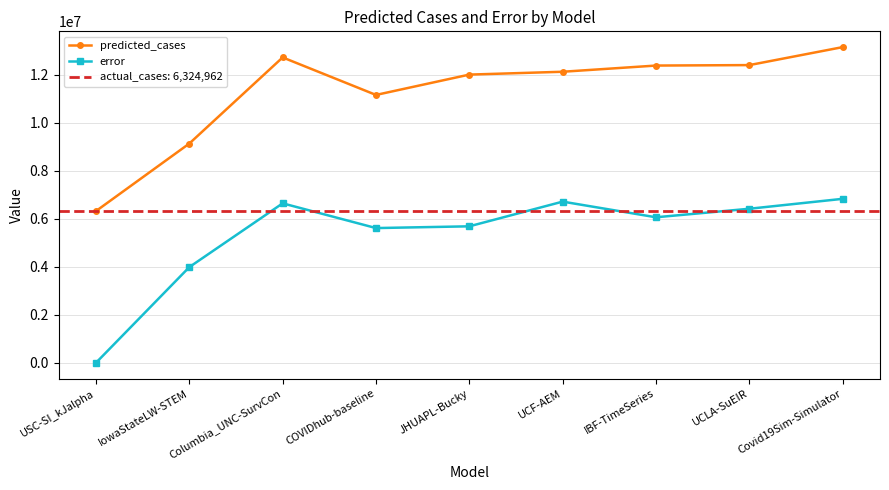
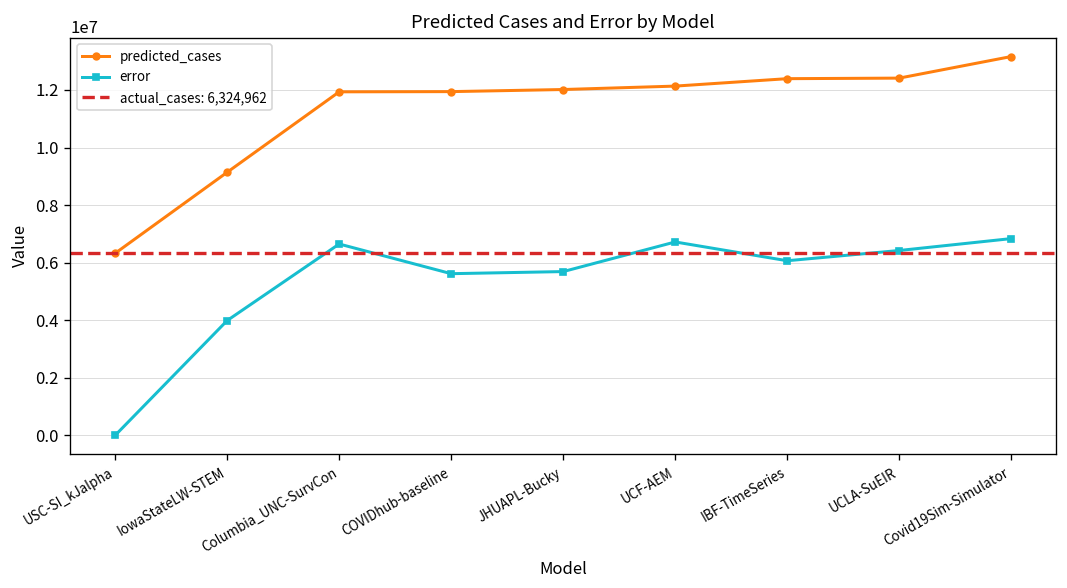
  {
    "predicted_cases": {
      "USC-SI_kJalpha": 6300000,
      "IowaStateLW-STEM": 9100000,
-     "Columbia_UNC-SurvCon": 12700000,
-     "COVIDhub-baseline": 11200000,
+     "Columbia_UNC-SurvCon": 11900000,
+     "COVIDhub-baseline": 11900000,
      "JHUAPL-Bucky": 12000000,
      "UCF-AEM": 12100000,
      "IBF-TimeSeries": 12400000,
      "UCLA-SuEIR": 12400000,
      "Covid19Sim-Simulator": 13200000
    },
    "error": {
      "USC-SI_kJalpha": 0,
      "IowaStateLW-STEM": 4000000,
      "Columbia_UNC-SurvCon": 6600000,
      "COVIDhub-baseline": 5600000,
      "JHUAPL-Bucky": 5700000,
      "UCF-AEM": 6700000,
      "IBF-TimeSeries": 6100000,
      "UCLA-SuEIR": 6400000,
      "Covid19Sim-Simulator": 6800000
    }
  }
